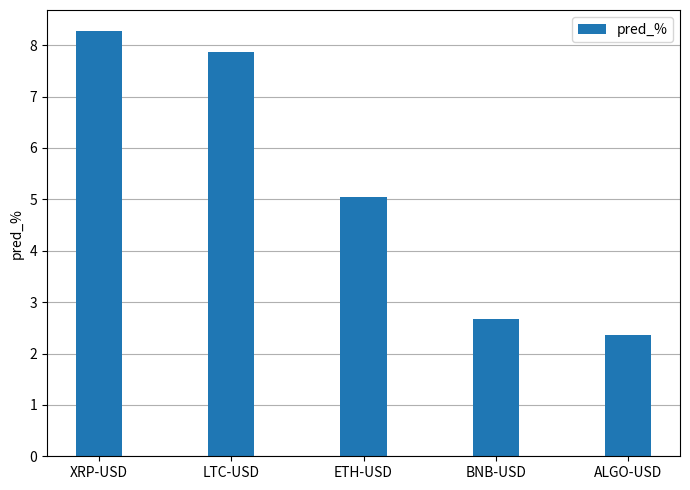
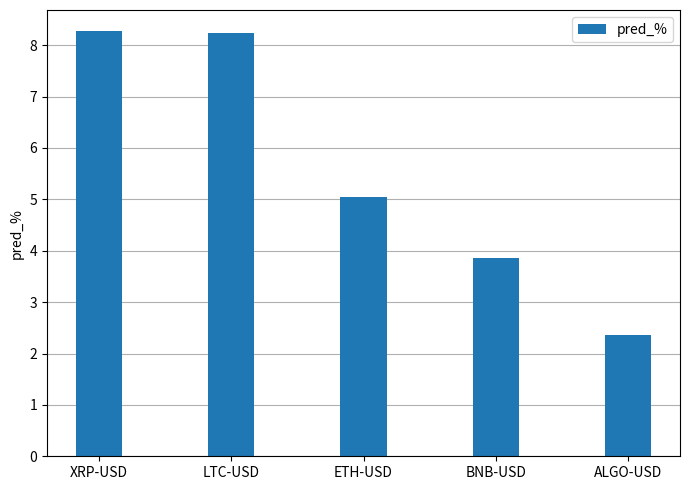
  {
    "XRP-USD": 8.3,
-   "LTC-USD": 7.9,
+   "LTC-USD": 8.2,
    "ETH-USD": 5.0,
-   "BNB-USD": 2.7,
+   "BNB-USD": 3.9,
    "ALGO-USD": 2.4
  }
